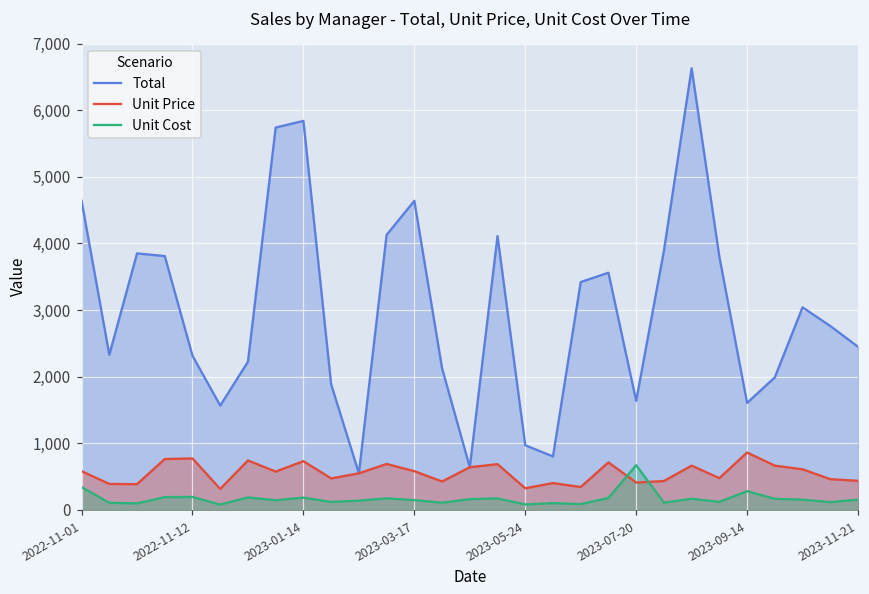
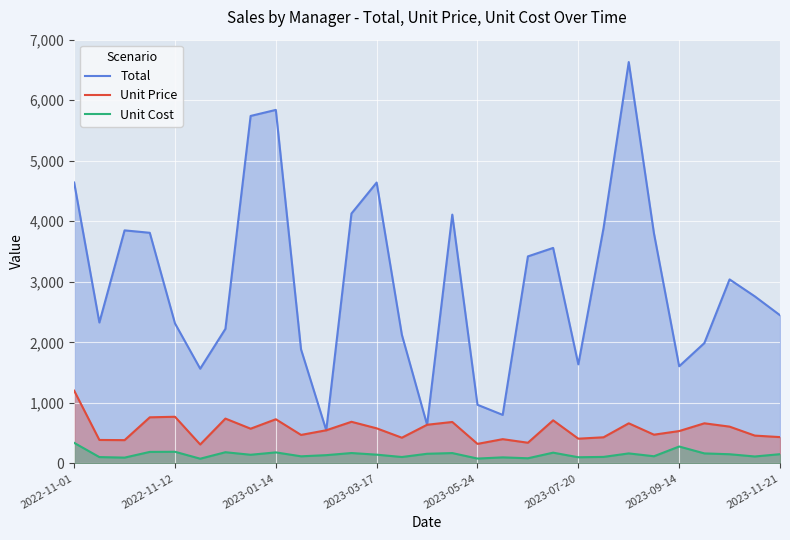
  {
    "Total": {
      "2022-11-01": "4,600",
      "2022-11-12": "2,300",
      "2023-01-14": "5,800",
      "2023-03-17": "4,600",
      "2023-05-24": "1,000",
      "2023-07-20": "1,600",
      "2023-09-14": "1,600",
      "2023-11-21": "2,400"
    },
    "Unit Price": {
-     "2022-11-01": "600",
+     "2022-11-01": "1,200",
      "2022-11-12": "800",
      "2023-01-14": "700",
      "2023-03-17": "600",
      "2023-05-24": "300",
      "2023-07-20": "400",
-     "2023-09-14": "900",
+     "2023-09-14": "500",
      "2023-11-21": "400"
    },
    "Unit Cost": {
      "2022-11-01": "300",
      "2022-11-12": "200",
      "2023-01-14": "200",
      "2023-03-17": "100",
      "2023-05-24": "100",
-     "2023-07-20": "700",
+     "2023-07-20": "100",
      "2023-09-14": "300",
      "2023-11-21": "200"
    }
  }
